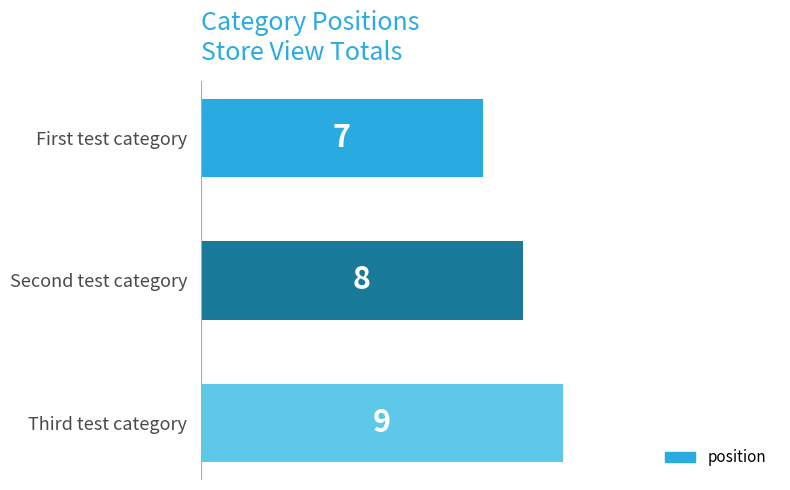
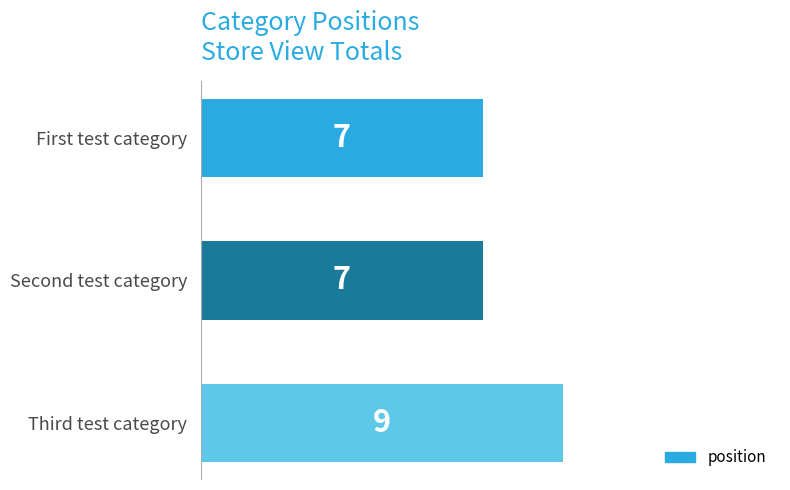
  {
    "First test category": 7,
-   "Second test category": 8,
+   "Second test category": 7,
    "Third test category": 9
  }
